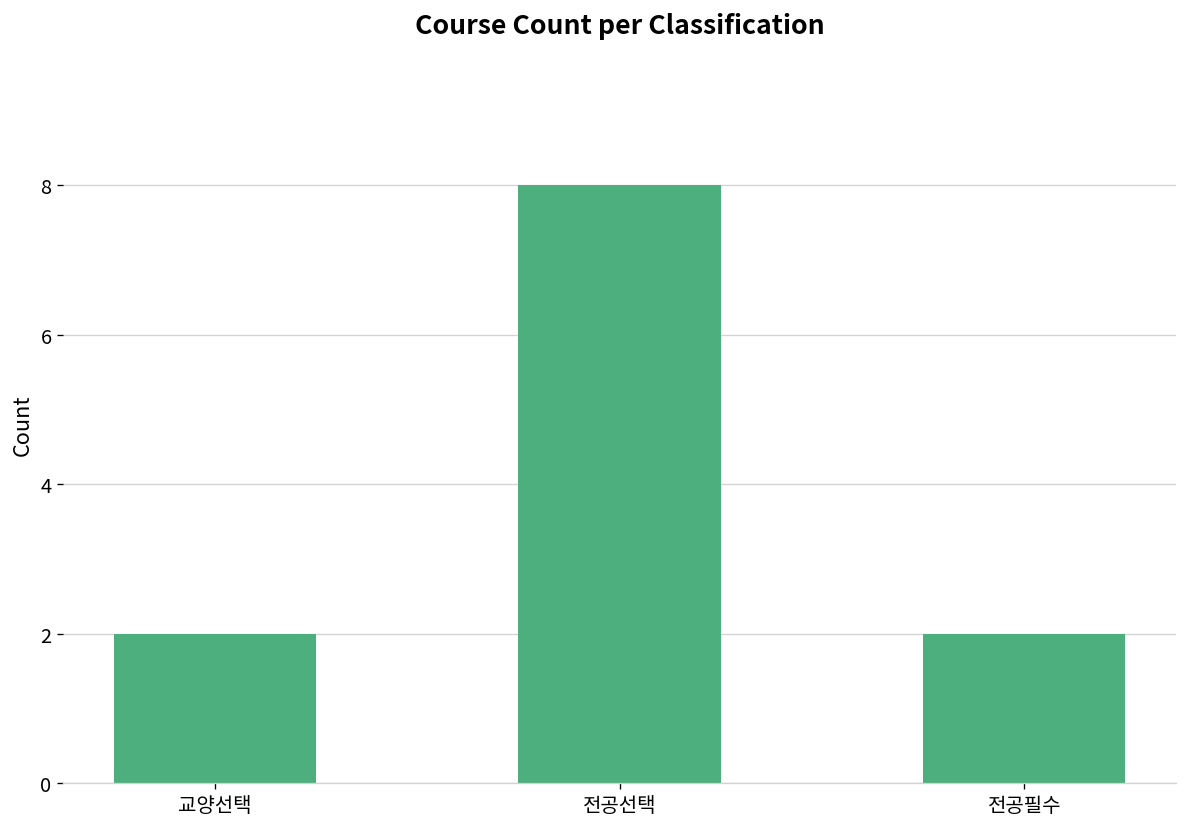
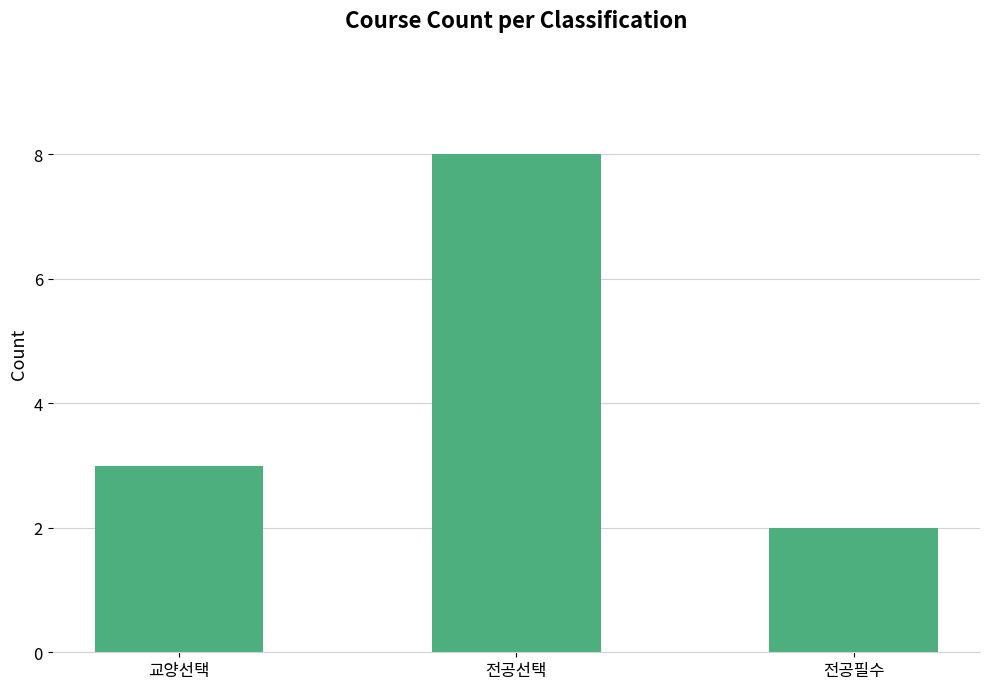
  {
-   "교양선택": 2,
+   "교양선택": 3,
    "전공선택": 8,
    "전공필수": 2
  }
